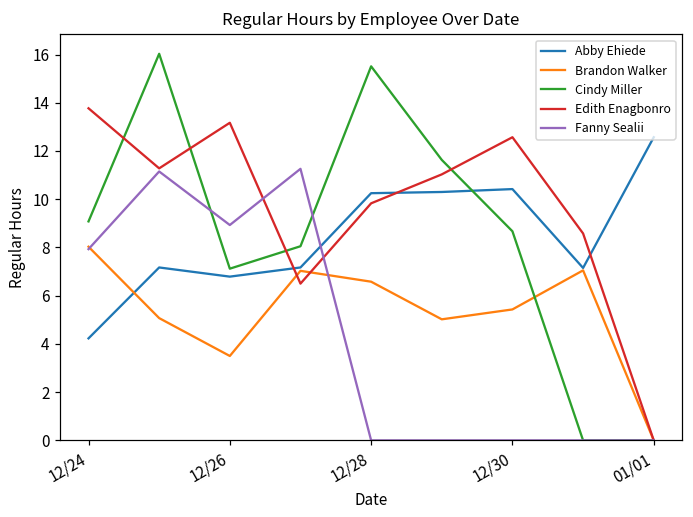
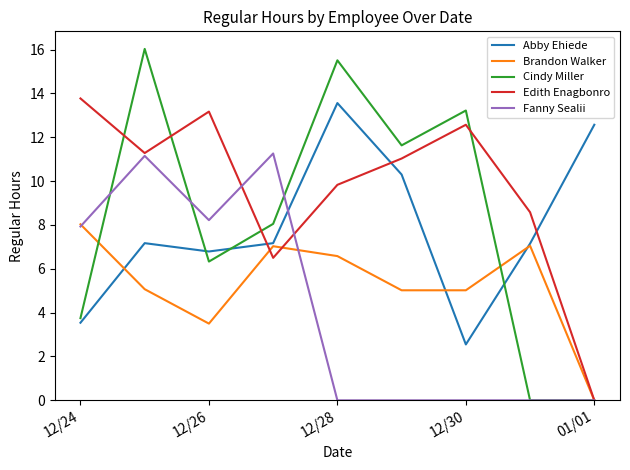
  {
    "Abby Ehiede": {
-     "12/24": 4.2,
+     "12/24": 3.5,
      "12/26": 6.8,
-     "12/28": 10.3,
-     "12/30": 10.4,
+     "12/28": 13.6,
+     "12/30": 2.6,
      "01/01": 12.6
    },
    "Brandon Walker": {
      "12/26": 3.5,
      "12/28": 6.6,
-     "12/30": 5.4
+     "12/30": 5.0
    },
    "Cindy Miller": {
-     "12/24": 9.1,
-     "12/26": 7.1,
+     "12/24": 3.8,
+     "12/26": 6.3,
      "12/28": 15.5,
-     "12/30": 8.7
+     "12/30": 13.2
    },
    "Edith Enagbonro": {
      "12/24": 13.8,
      "12/26": 13.2,
      "12/28": 9.8,
      "12/30": 12.6
    },
    "Fanny Sealii": {
-     "12/26": 8.9,
+     "12/26": 8.2,
      "12/28": 0.0,
      "12/30": 0.0
    }
  }
